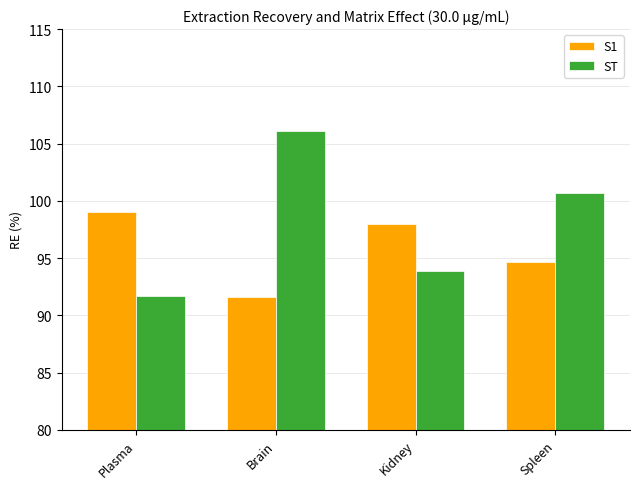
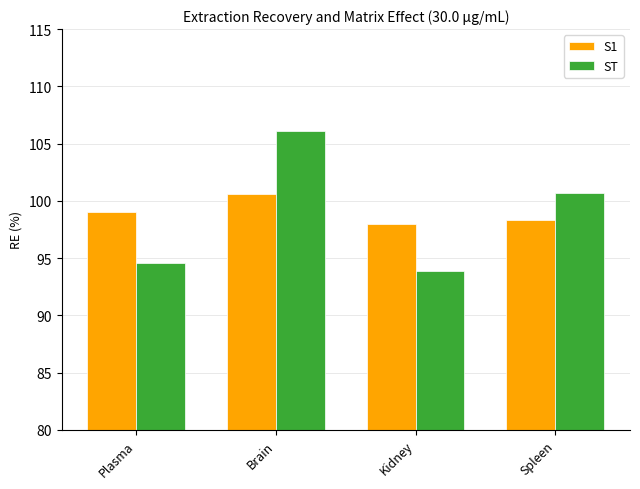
  {
    "S1": {
      "Plasma": 99.0,
-     "Brain": 91.6,
+     "Brain": 100.6,
      "Kidney": 98.0,
-     "Spleen": 94.7
+     "Spleen": 98.3
    },
    "ST": {
-     "Plasma": 91.7,
+     "Plasma": 94.6,
      "Brain": 106.1,
      "Kidney": 93.9,
      "Spleen": 100.7
    }
  }
